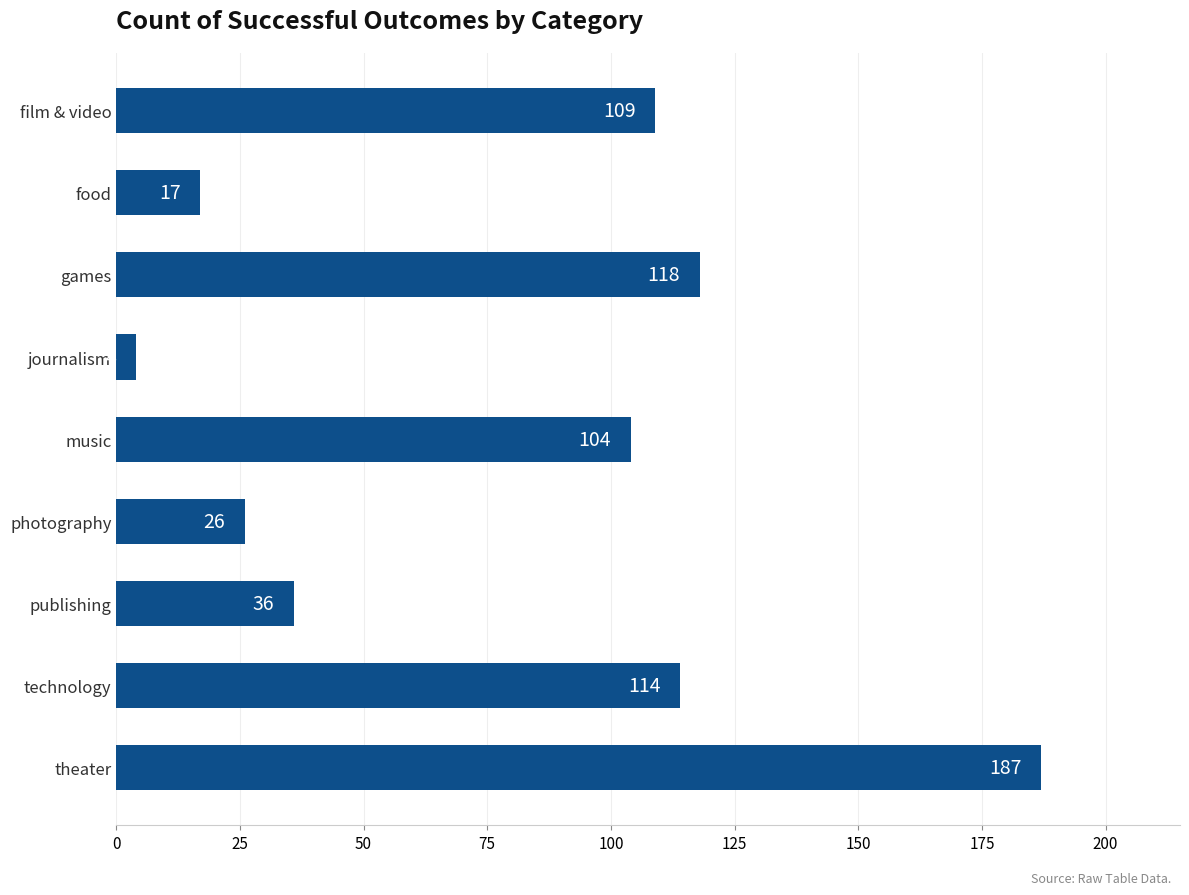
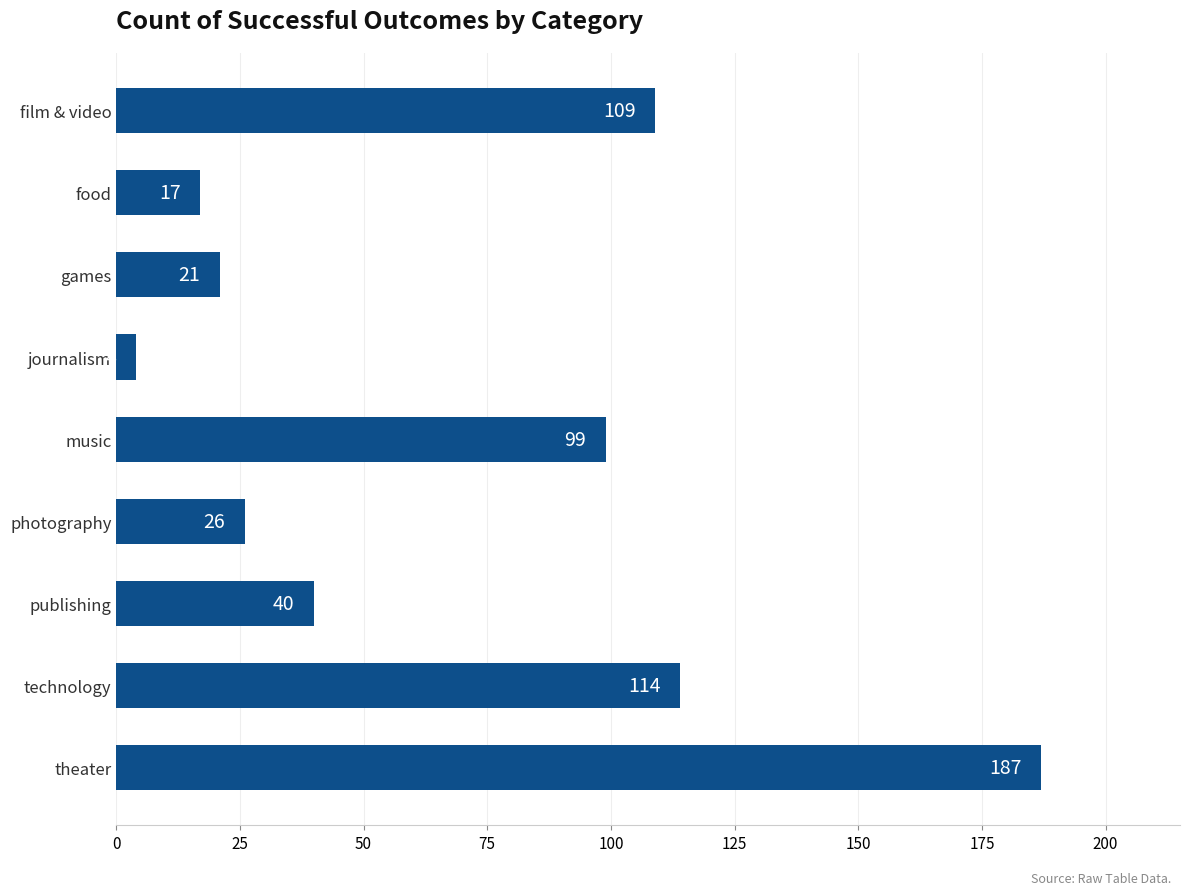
  {
    "film & video": 109,
    "food": 17,
-   "games": 118,
-   "music": 104,
+   "games": 21,
+   "music": 99,
    "photography": 26,
-   "publishing": 36,
+   "publishing": 40,
    "technology": 114,
    "theater": 187
  }
